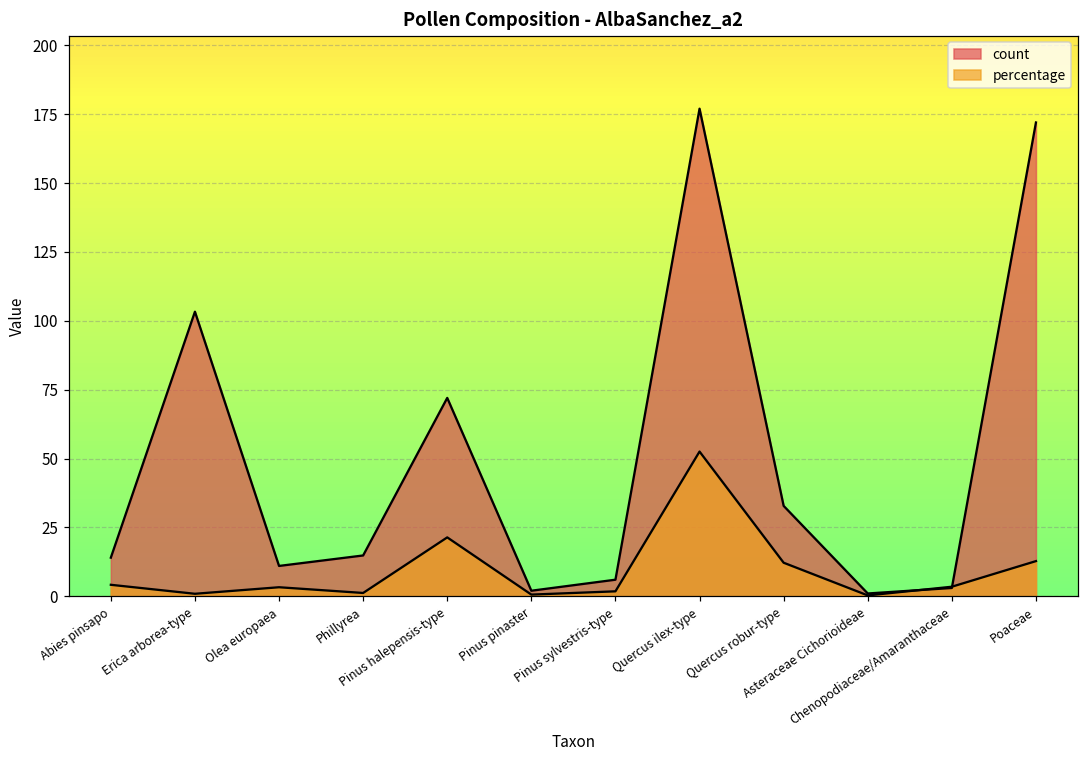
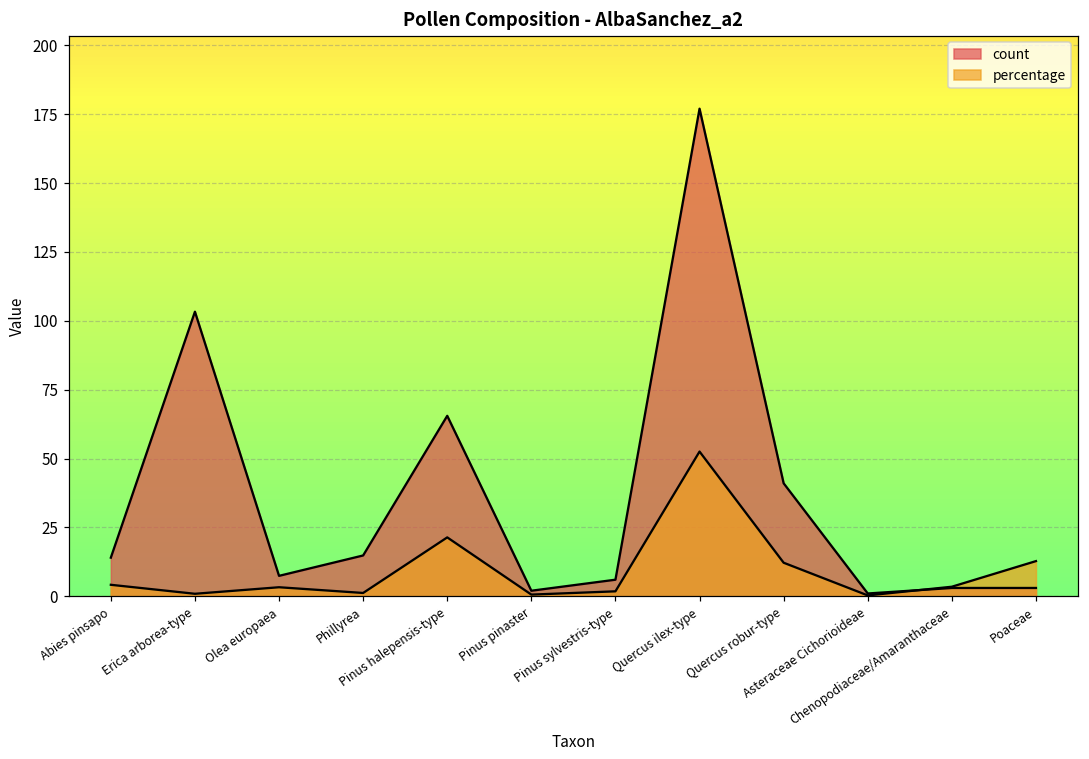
  {
    "count": {
      "Abies pinsapo": 14,
      "Erica arborea-type": 103,
-     "Olea europaea": 11,
+     "Olea europaea": 7,
      "Phillyrea": 15,
-     "Pinus halepensis-type": 72,
+     "Pinus halepensis-type": 66,
      "Pinus pinaster": 2,
      "Pinus sylvestris-type": 6,
      "Quercus ilex-type": 177,
-     "Quercus robur-type": 33,
-     "Poaceae": 172
+     "Quercus robur-type": 41,
+     "Poaceae": 3
    },
    "percentage": {
      "Abies pinsapo": 4,
      "Erica arborea-type": 1,
      "Olea europaea": 3,
      "Phillyrea": 1,
      "Pinus halepensis-type": 21,
      "Pinus pinaster": 1,
      "Pinus sylvestris-type": 2,
      "Quercus ilex-type": 53,
      "Quercus robur-type": 12,
      "Poaceae": 13
    }
  }
